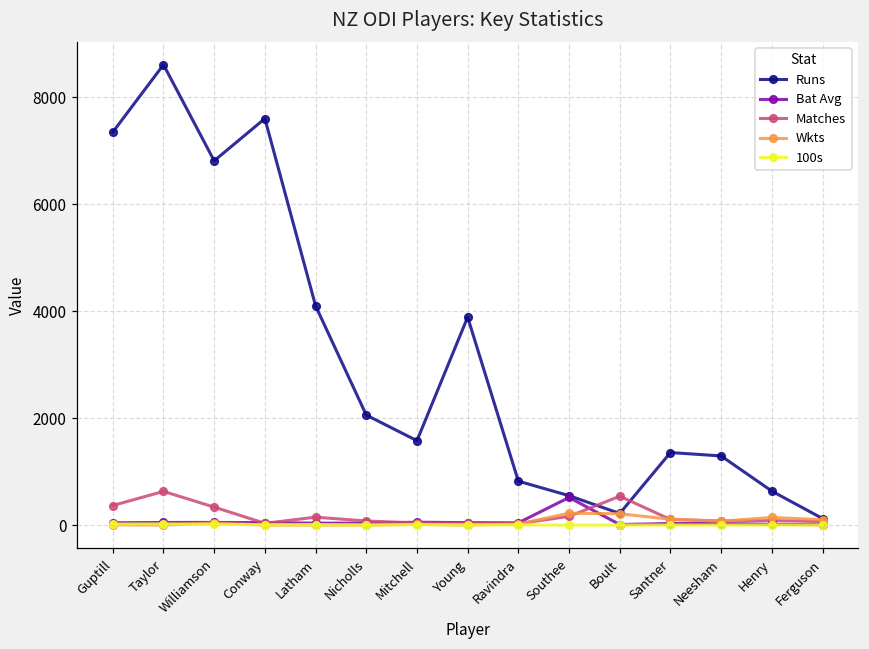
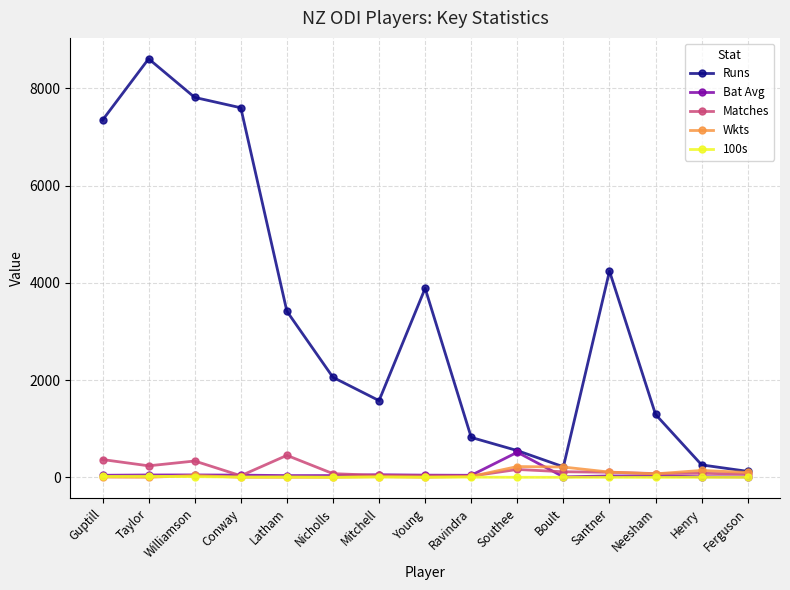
  {
    "Runs": {
      "Guptill": 7300,
      "Taylor": 8600,
-     "Williamson": 6800,
+     "Williamson": 7800,
      "Conway": 7600,
-     "Latham": 4100,
+     "Latham": 3400,
      "Nicholls": 2100,
      "Mitchell": 1600,
      "Young": 3900,
      "Ravindra": 800,
-     "Santner": 1400,
+     "Santner": 4200,
      "Neesham": 1300,
-     "Henry": 600
+     "Henry": 300
    },
    "Matches": {
      "Guptill": 400,
-     "Taylor": 600,
+     "Taylor": 200,
      "Williamson": 300,
-     "Latham": 100,
+     "Latham": 500,
      "Southee": 200,
-     "Boult": 500,
+     "Boult": 100,
      "Henry": 100
    },
    "Wkts": {
      "Southee": 200,
      "Henry": 100
    },
    "100s": {
      "Southee": 0
    }
  }
